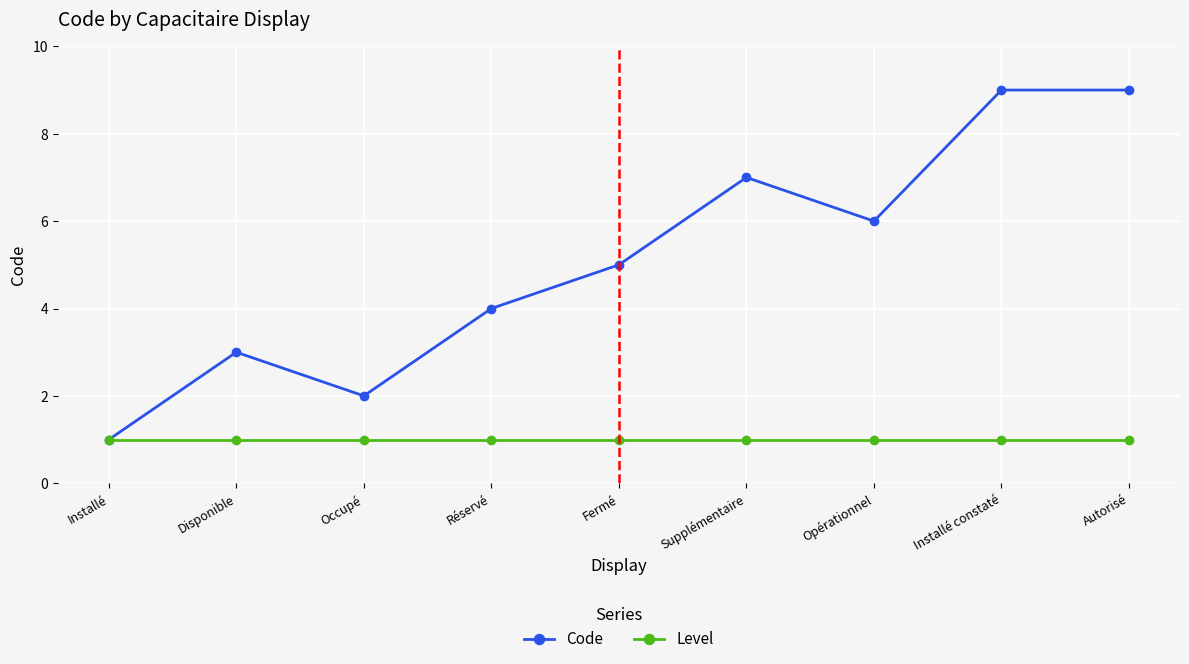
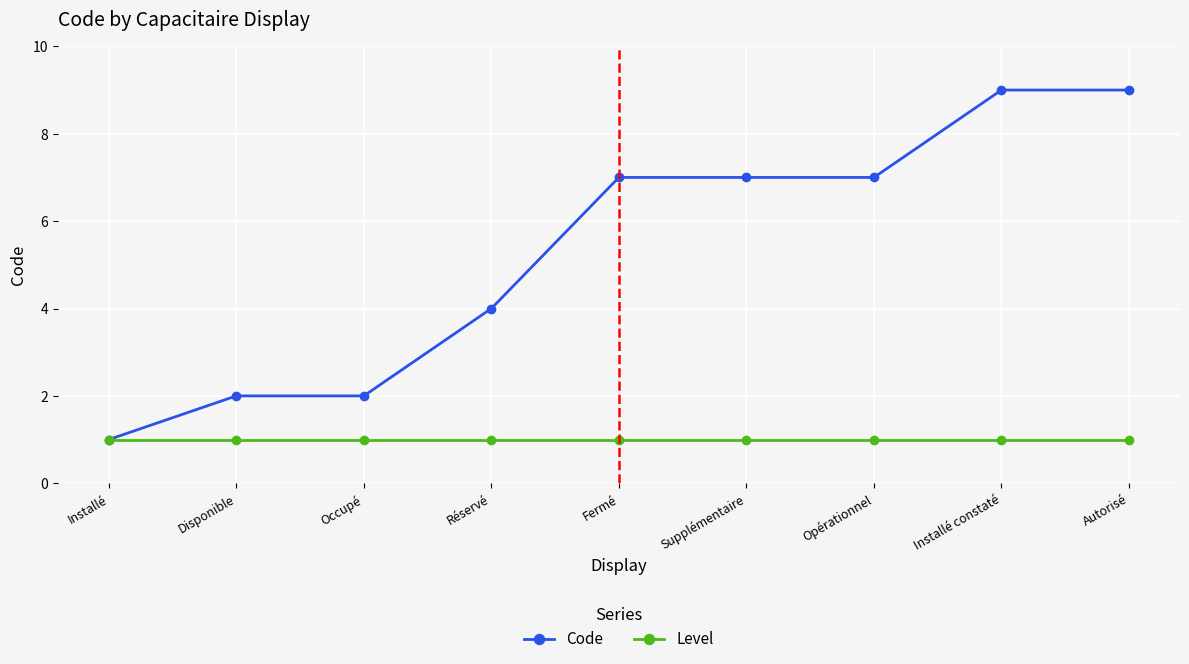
  {
    "Code": {
-     "Disponible": 3,
+     "Disponible": 2,
      "Occupé": 2,
      "Réservé": 4,
-     "Fermé": 5,
+     "Fermé": 7,
      "Supplémentaire": 7,
-     "Opérationnel": 6,
+     "Opérationnel": 7,
      "Installé constaté": 9,
      "Autorisé": 9
    },
    "Level": {
      "Disponible": 1,
      "Occupé": 1,
      "Réservé": 1,
      "Fermé": 1,
      "Supplémentaire": 1,
      "Opérationnel": 1,
      "Installé constaté": 1,
      "Autorisé": 1
    }
  }
